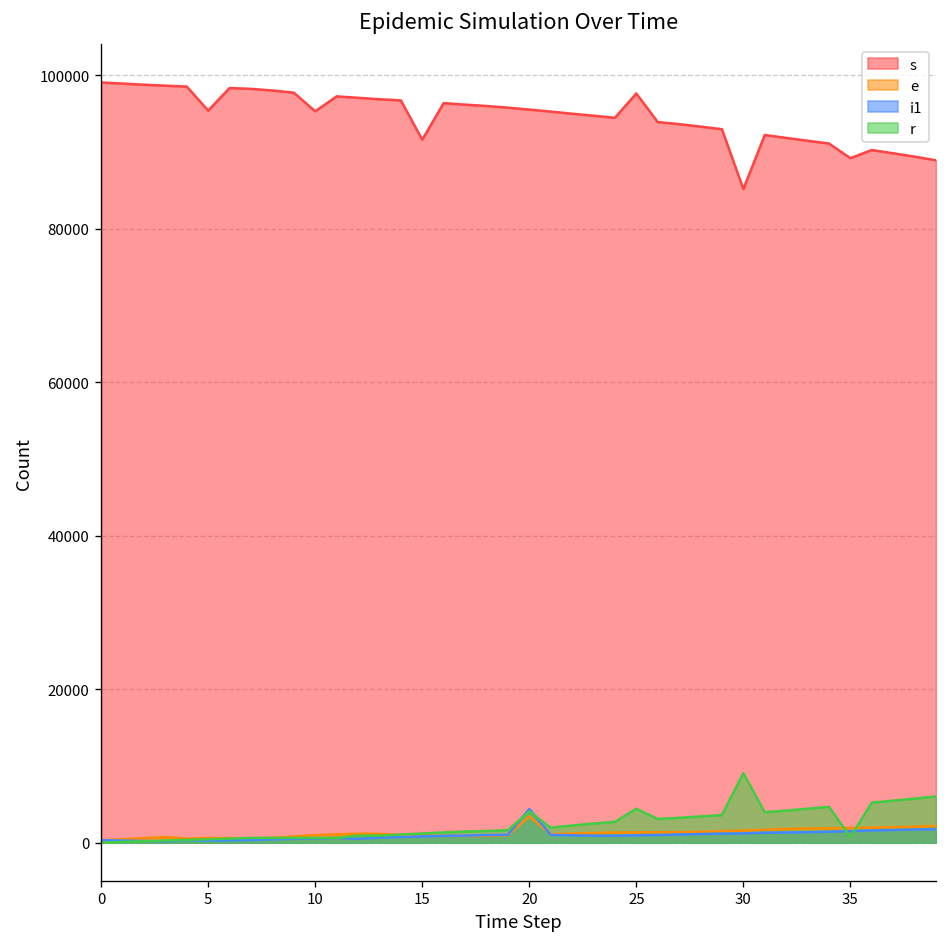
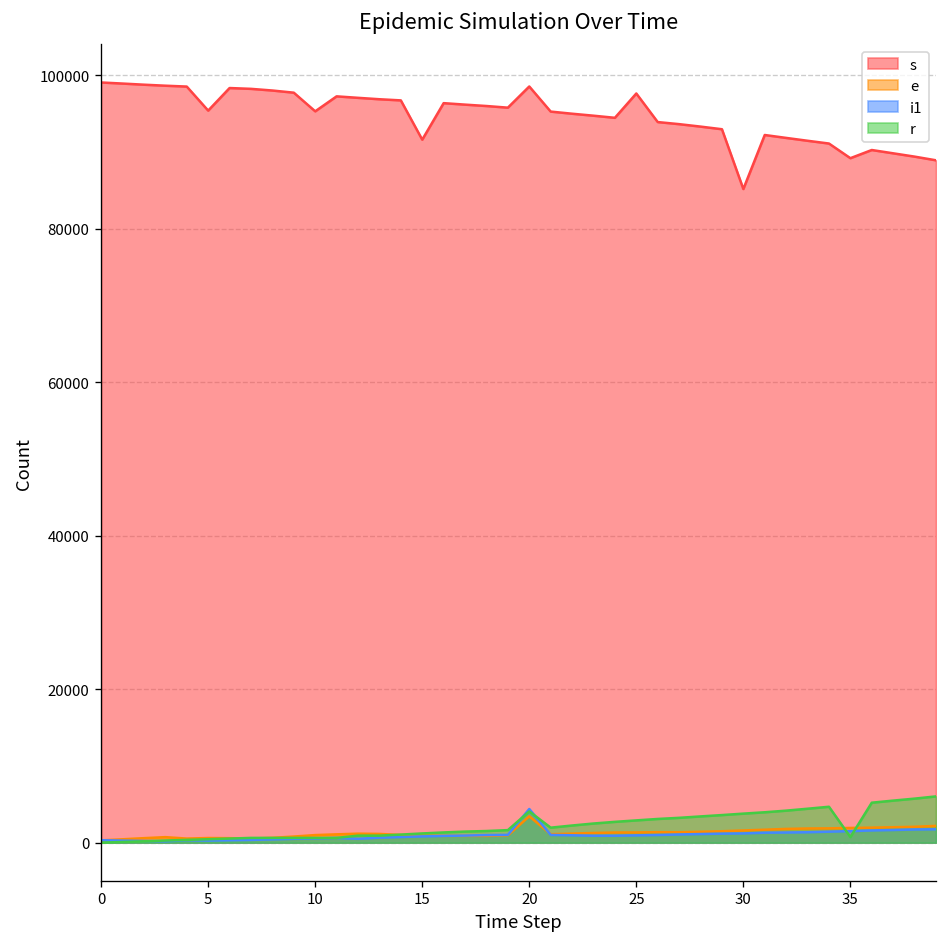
  {
    "s": {
      "0": 99000,
      "5": 95000,
      "10": 95000,
      "15": 92000,
-     "20": 96000,
+     "20": 99000,
      "25": 98000,
      "30": 85000,
      "35": 89000
    },
    "e": {
      "20": 3000,
      "35": 2000
    },
    "i1": {
      "35": 2000
    },
    "r": {
-     "25": 4000,
-     "30": 9000,
+     "25": 3000,
+     "30": 4000,
      "35": 1000
    }
  }
